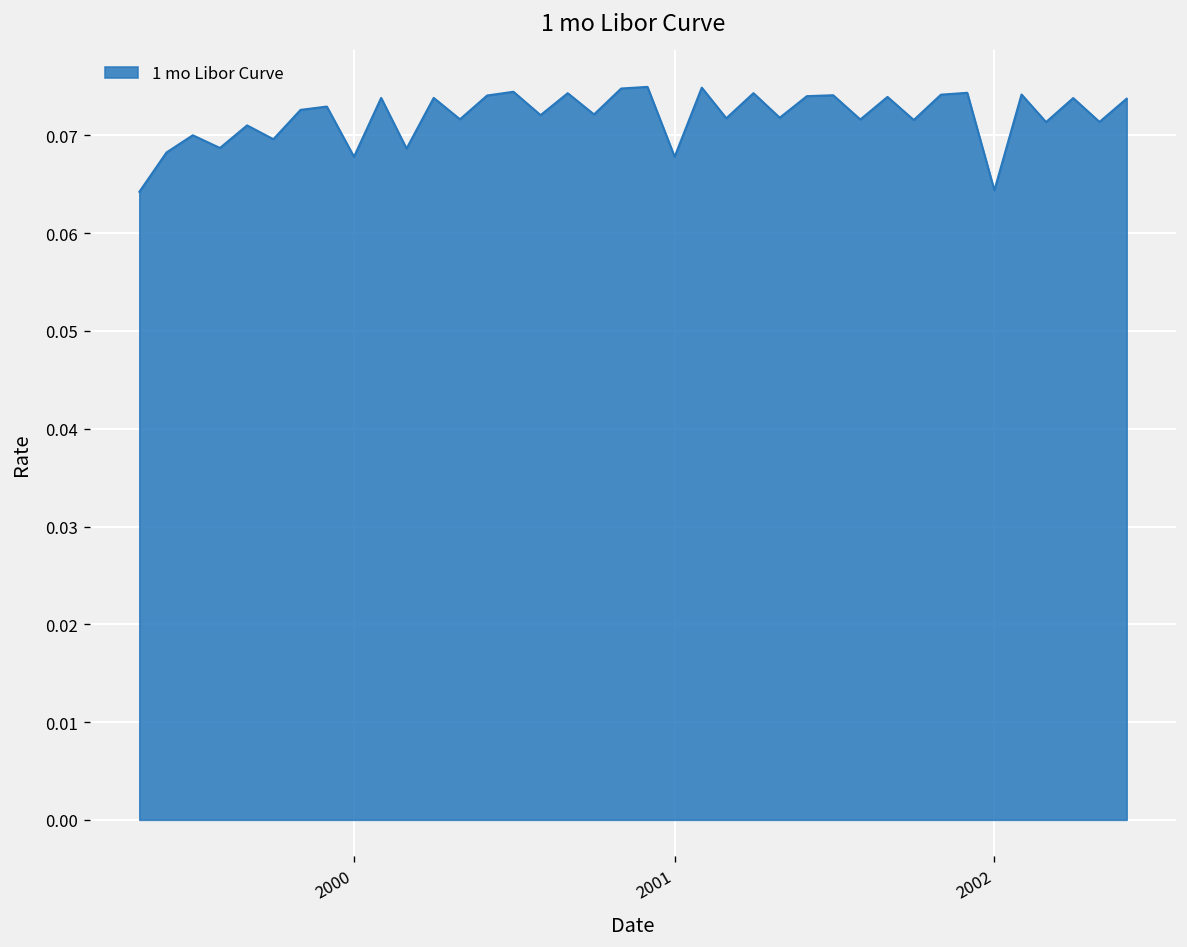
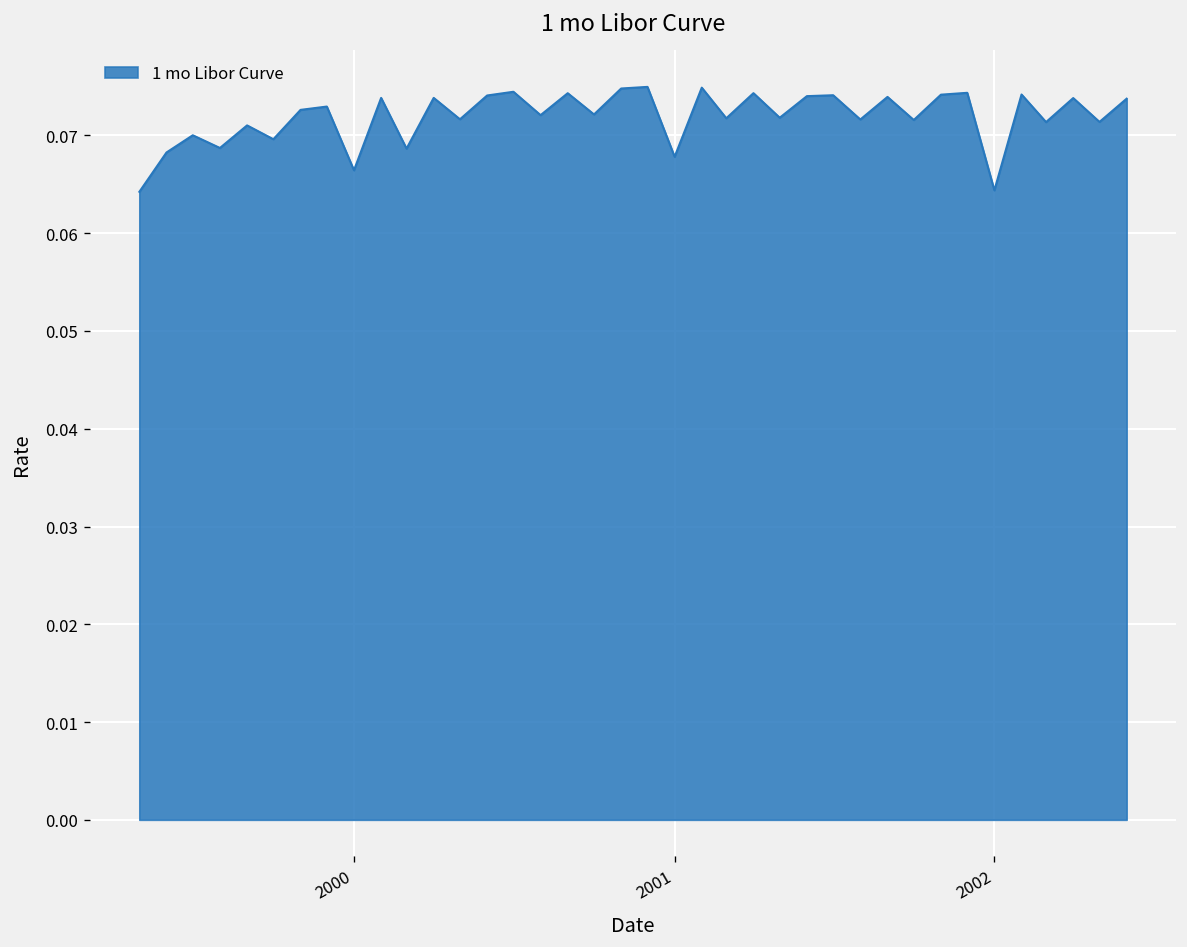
  {
-   "2000": 0.068,
+   "2000": 0.066,
    "2001": 0.068,
    "2002": 0.064
  }
